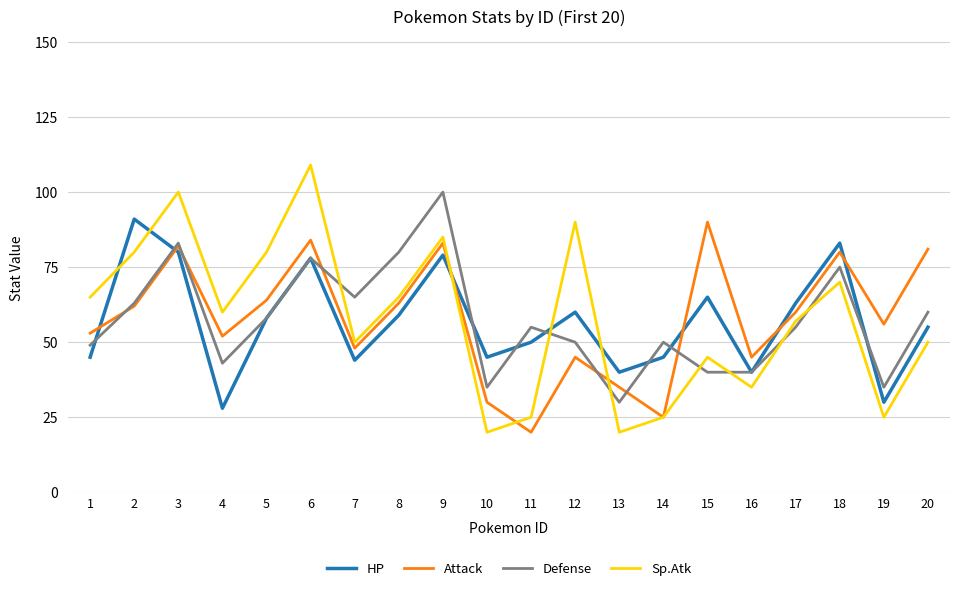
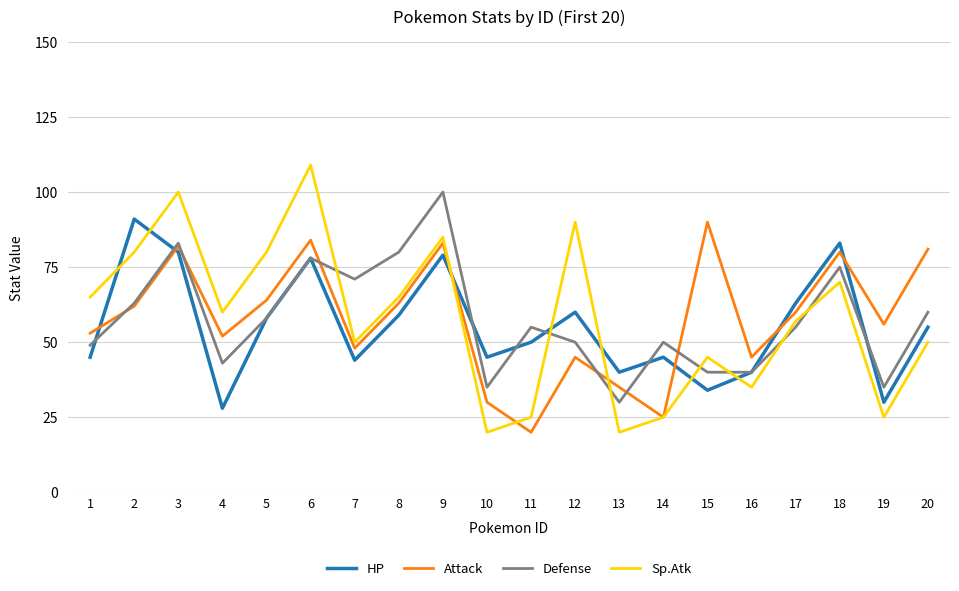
  {
    "HP": {
      "1": 45,
      "2": 91,
      "3": 80,
      "4": 28,
      "7": 44,
      "8": 59,
      "9": 79,
      "10": 45,
      "11": 50,
      "12": 60,
      "13": 40,
      "14": 45,
-     "15": 65,
+     "15": 34,
      "17": 63,
      "18": 83,
      "19": 30,
      "20": 55
    },
    "Attack": {
      "1": 53,
      "2": 62,
      "3": 82,
      "4": 52,
      "5": 64,
      "6": 84,
      "7": 48,
      "8": 63,
      "9": 83,
      "10": 30,
      "11": 20,
      "12": 45,
      "13": 35,
      "15": 90,
      "16": 45,
      "17": 60,
      "18": 80,
      "19": 56,
      "20": 81
    },
    "Defense": {
      "1": 49,
      "2": 63,
      "3": 83,
      "4": 43,
-     "7": 65,
+     "7": 71,
      "8": 80,
      "9": 100,
      "10": 35,
      "11": 55,
      "12": 50,
      "13": 30,
      "14": 50,
      "15": 40,
      "17": 55,
      "18": 75,
      "19": 35,
      "20": 60
    },
    "Sp.Atk": {
      "1": 65,
      "2": 80,
      "3": 100,
      "4": 60,
      "5": 80,
      "6": 109,
      "7": 50,
      "8": 65,
      "9": 85,
      "10": 20,
      "11": 25,
      "12": 90,
      "13": 20,
      "15": 45,
      "16": 35,
      "17": 57,
      "18": 70,
      "19": 25,
      "20": 50
    }
  }
